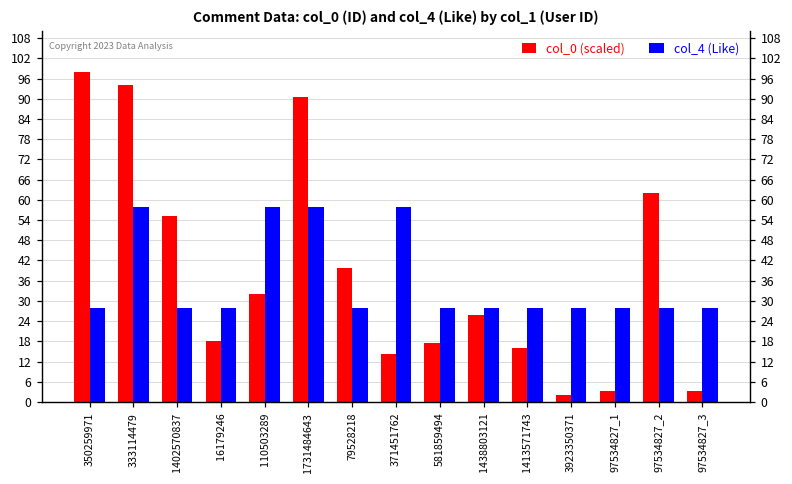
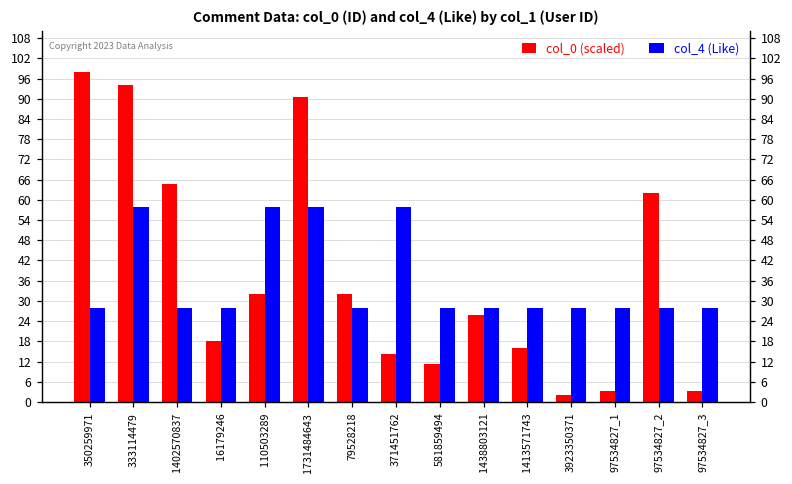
  {
    "col_0 (scaled)": {
      "333114479": 94,
-     "1402570837": 55,
+     "1402570837": 65,
      "16179246": 18,
      "110503289": 32,
      "1731484643": 90,
-     "79528218": 40,
+     "79528218": 32,
      "371451762": 14,
-     "581859494": 17,
+     "581859494": 11,
      "1438803121": 26,
      "1413571743": 16,
      "3923350371": 2,
      "97534827_1": 3,
      "97534827_2": 62,
      "97534827_3": 3
    },
    "col_4 (Like)": {
      "350259971": 28,
      "333114479": 58,
      "1402570837": 28,
      "16179246": 28,
      "110503289": 58,
      "1731484643": 58,
      "79528218": 28,
      "371451762": 58,
      "581859494": 28,
      "1438803121": 28,
      "1413571743": 28,
      "3923350371": 28,
      "97534827_1": 28,
      "97534827_2": 28,
      "97534827_3": 28
    }
  }
